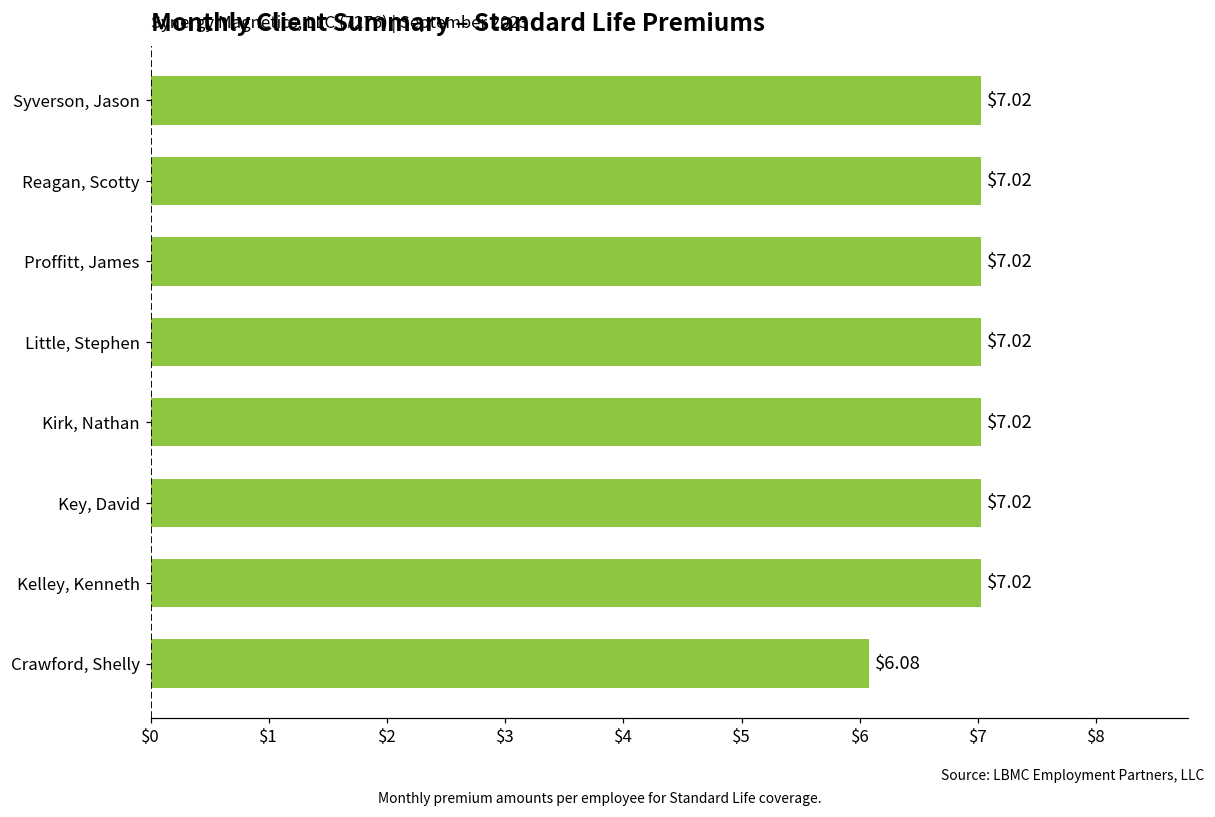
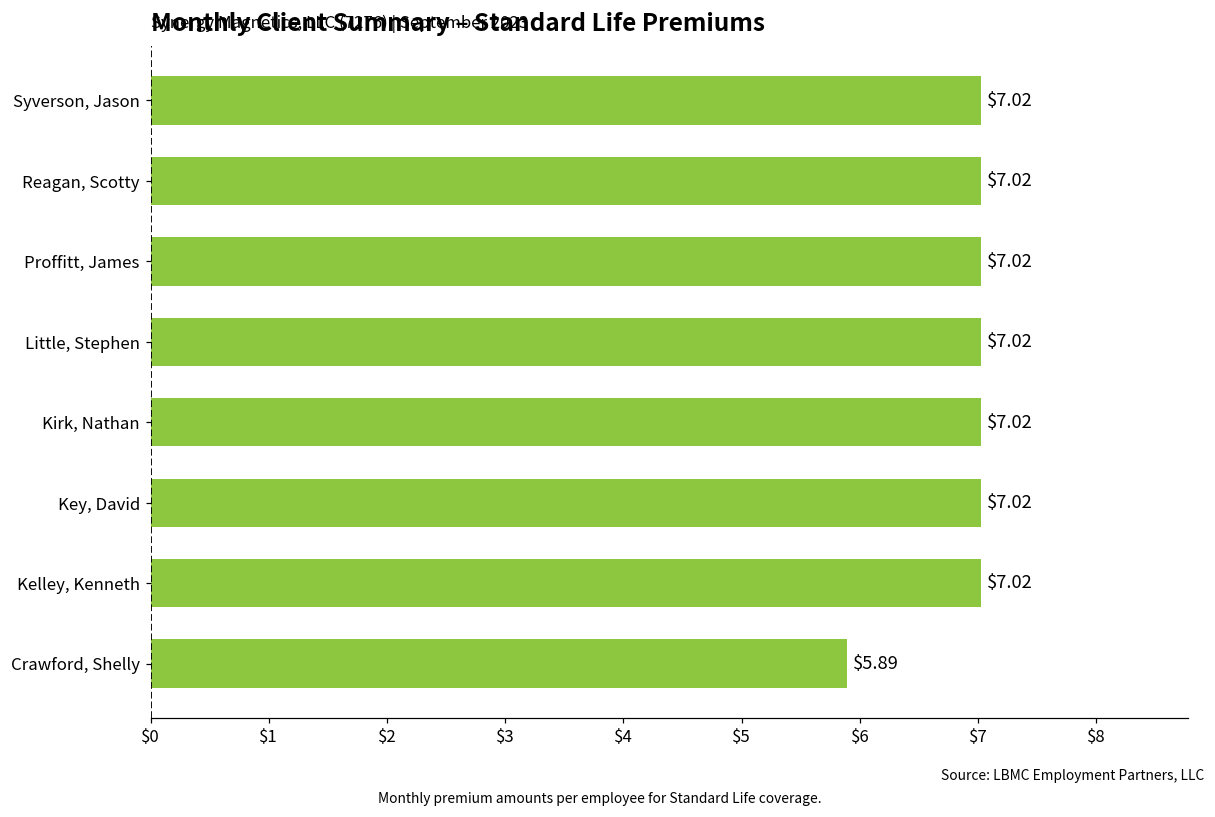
  {
    "Syverson, Jason": "$7.02",
    "Reagan, Scotty": "$7.02",
    "Proffitt, James": "$7.02",
    "Little, Stephen": "$7.02",
    "Kirk, Nathan": "$7.02",
    "Key, David": "$7.02",
    "Kelley, Kenneth": "$7.02",
-   "Crawford, Shelly": "$6.08"
+   "Crawford, Shelly": "$5.89"
  }
